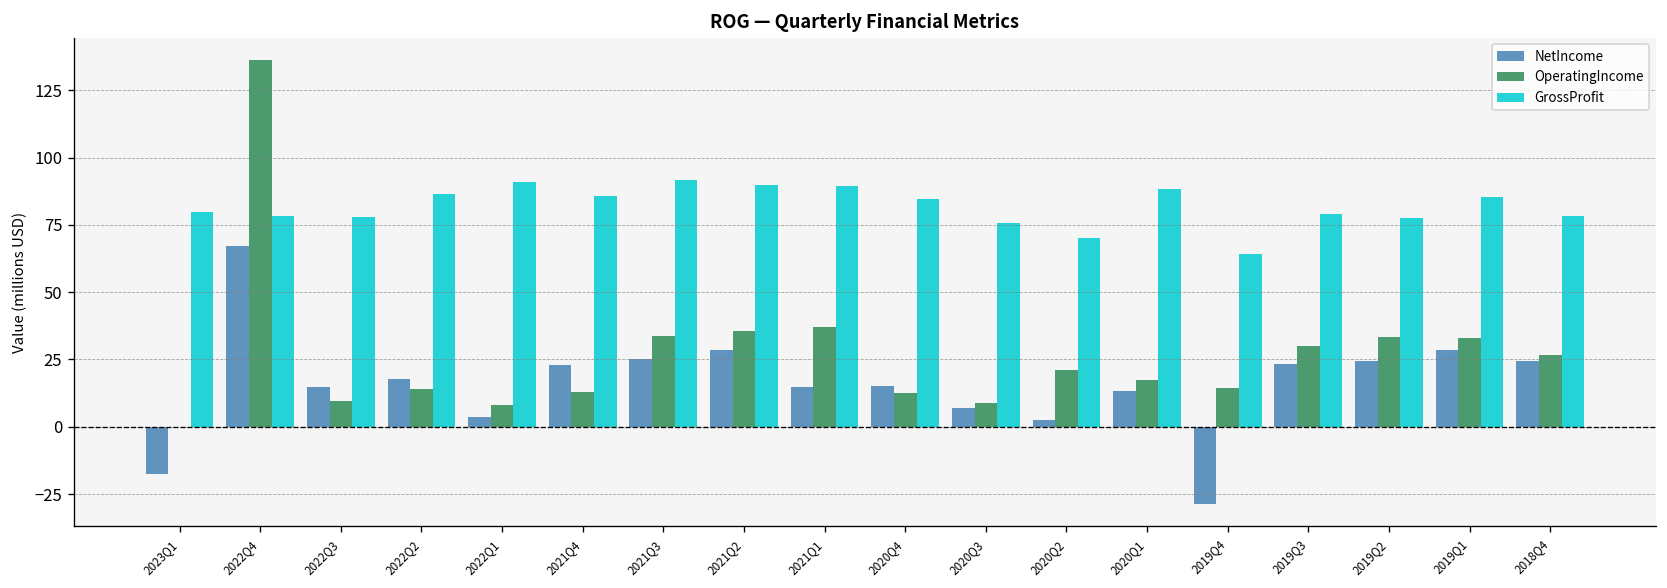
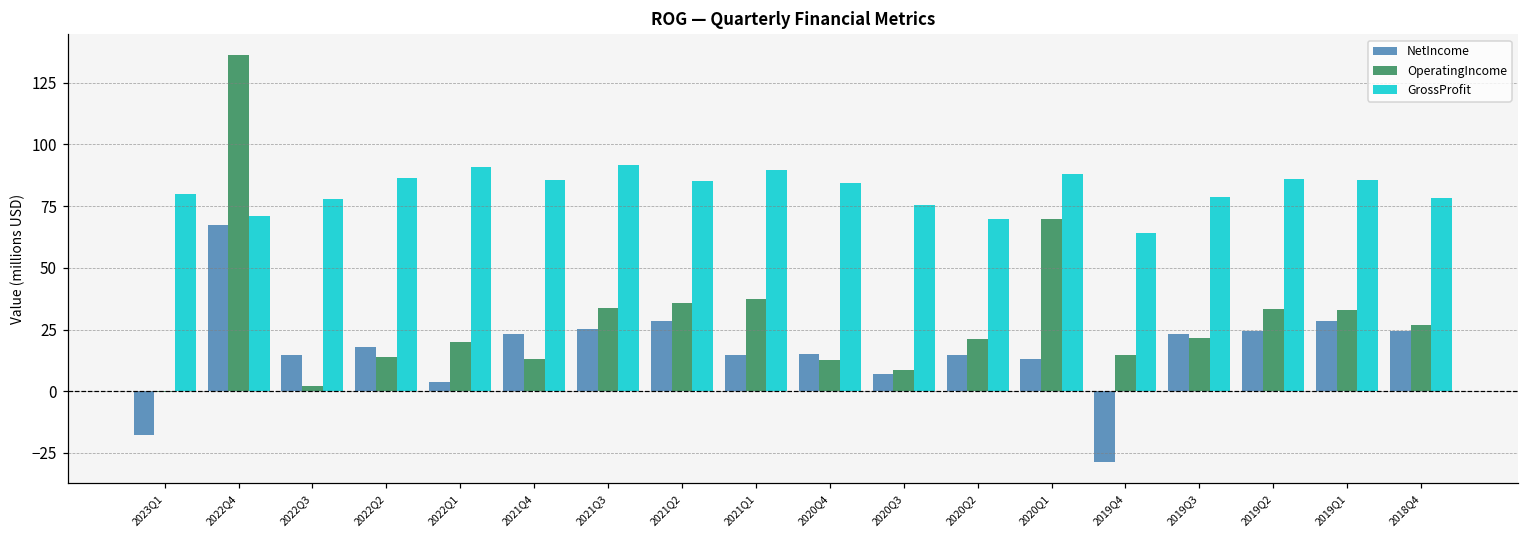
  {
    "NetIncome": {
      "2023Q1": -18,
      "2022Q4": 67,
      "2022Q3": 15,
      "2022Q2": 18,
      "2022Q1": 4,
      "2021Q4": 23,
      "2021Q3": 25,
      "2021Q2": 29,
      "2021Q1": 15,
      "2020Q4": 15,
      "2020Q3": 7,
-     "2020Q2": 3,
+     "2020Q2": 15,
      "2020Q1": 13,
      "2019Q4": -29,
      "2019Q3": 23,
      "2019Q2": 24,
      "2019Q1": 28,
      "2018Q4": 24
    },
    "OperatingIncome": {
      "2022Q4": 136,
-     "2022Q3": 10,
+     "2022Q3": 2,
      "2022Q2": 14,
-     "2022Q1": 8,
+     "2022Q1": 20,
      "2021Q4": 13,
      "2021Q3": 34,
      "2021Q2": 36,
      "2021Q1": 37,
      "2020Q4": 13,
      "2020Q3": 9,
      "2020Q2": 21,
-     "2020Q1": 17,
+     "2020Q1": 70,
      "2019Q4": 15,
-     "2019Q3": 30,
+     "2019Q3": 21,
      "2019Q2": 33,
      "2019Q1": 33,
      "2018Q4": 27
    },
    "GrossProfit": {
      "2023Q1": 80,
-     "2022Q4": 78,
+     "2022Q4": 71,
      "2022Q3": 78,
      "2022Q2": 87,
      "2022Q1": 91,
      "2021Q4": 86,
      "2021Q3": 92,
-     "2021Q2": 90,
+     "2021Q2": 85,
      "2021Q1": 89,
      "2020Q4": 84,
      "2020Q3": 76,
      "2020Q2": 70,
      "2020Q1": 88,
      "2019Q4": 64,
      "2019Q3": 79,
-     "2019Q2": 78,
+     "2019Q2": 86,
      "2019Q1": 85,
      "2018Q4": 78
    }
  }
